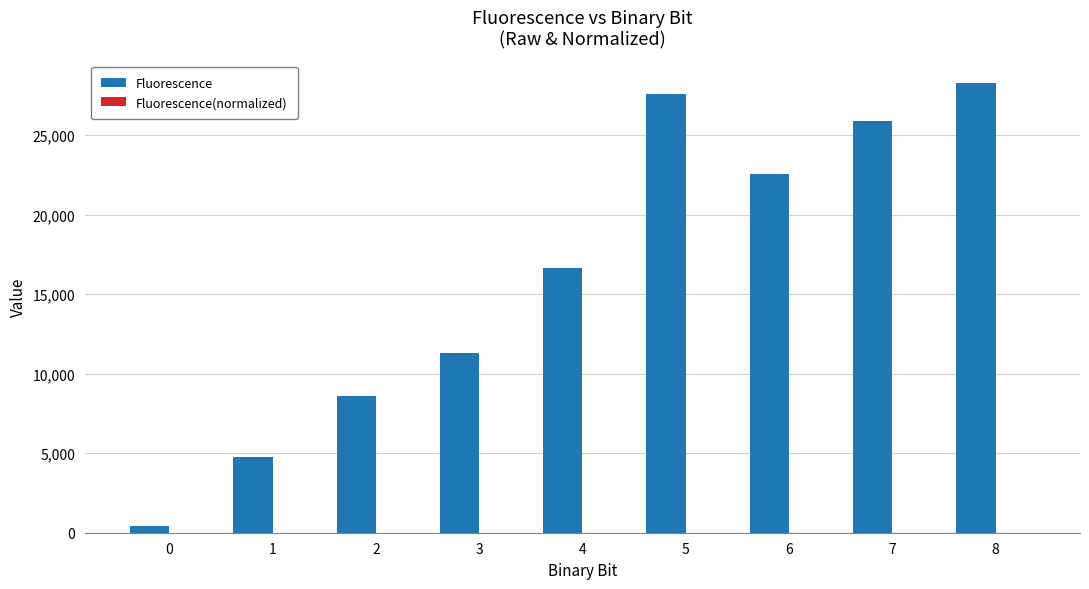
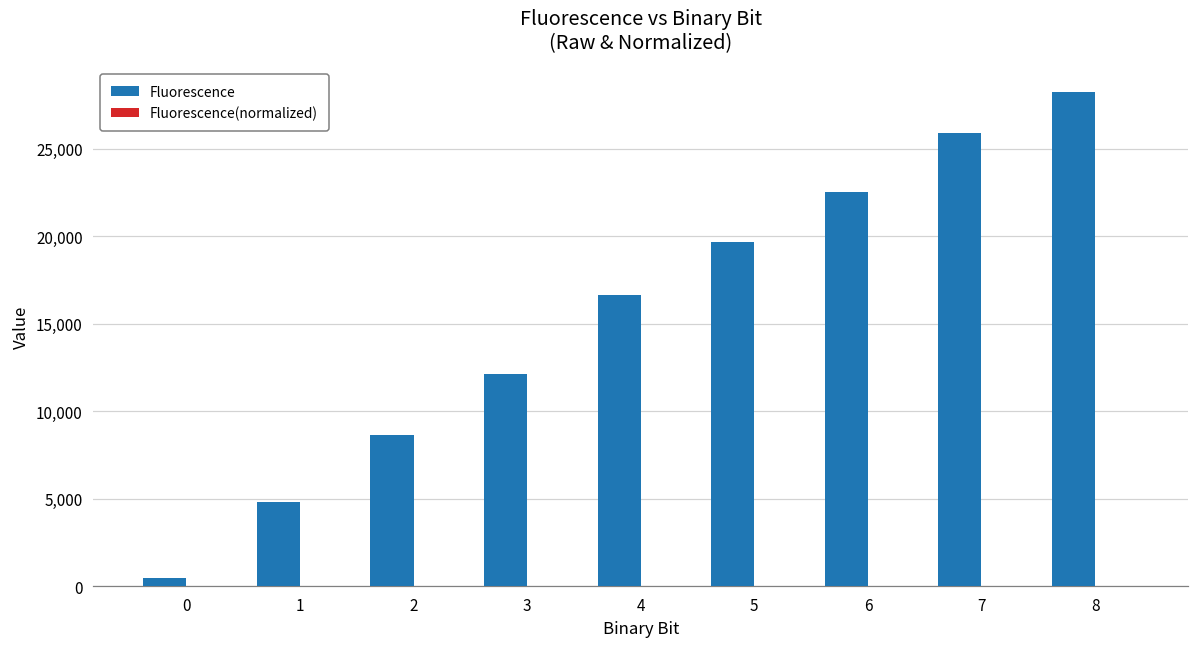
  {
    "Fluorescence": {
      "0": "400",
      "1": "4,800",
      "2": "8,600",
-     "3": "11,300",
+     "3": "12,100",
      "4": "16,700",
-     "5": "27,600",
+     "5": "19,600",
      "6": "22,500",
      "7": "25,900",
      "8": "28,300"
    },
    "Fluorescence(normalized)": {
      "0": "0"
    }
  }
